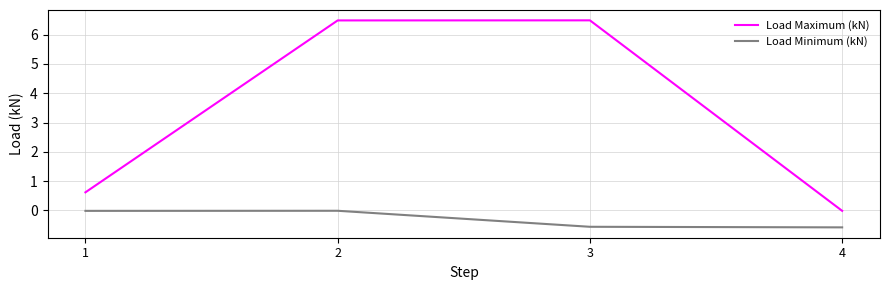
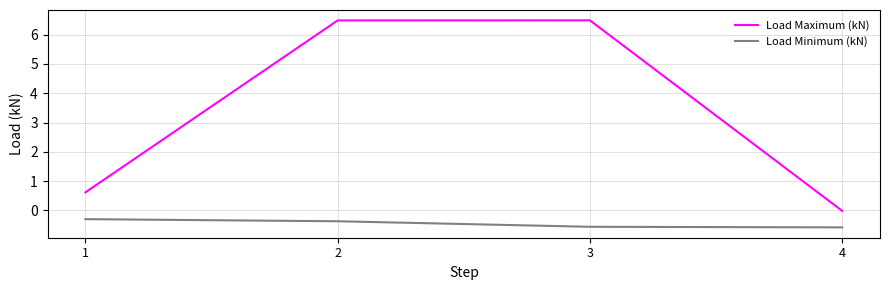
  {
    "Load Maximum (kN)": {
      "1": 0.6,
      "2": 6.5,
      "3": 6.5,
      "4": 0.0
    },
    "Load Minimum (kN)": {
-     "1": 0.0,
-     "2": 0.0,
+     "1": -0.3,
+     "2": -0.4,
      "3": -0.6,
      "4": -0.6
    }
  }
